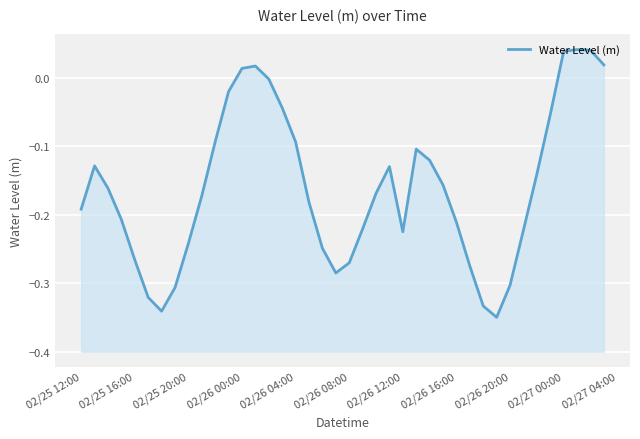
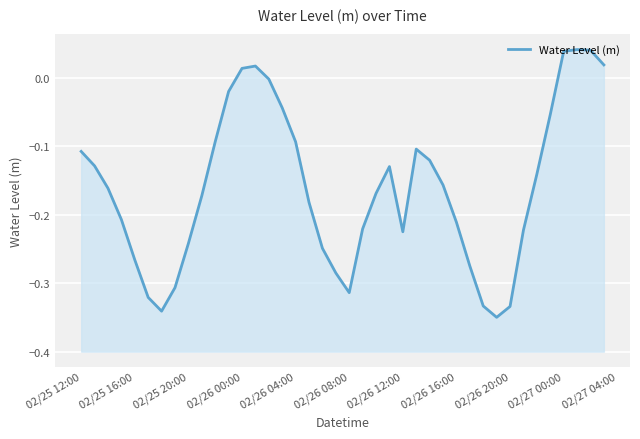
  {
-   "02/25 12:00": -0.19,
+   "02/25 12:00": -0.11,
    "02/25 16:00": -0.27,
    "02/25 20:00": -0.24,
    "02/26 00:00": 0.01,
    "02/26 04:00": -0.09,
-   "02/26 08:00": -0.27,
+   "02/26 08:00": -0.31,
    "02/26 12:00": -0.22,
    "02/26 16:00": -0.21,
-   "02/26 20:00": -0.30,
+   "02/26 20:00": -0.33,
    "02/27 00:00": 0.04
  }
